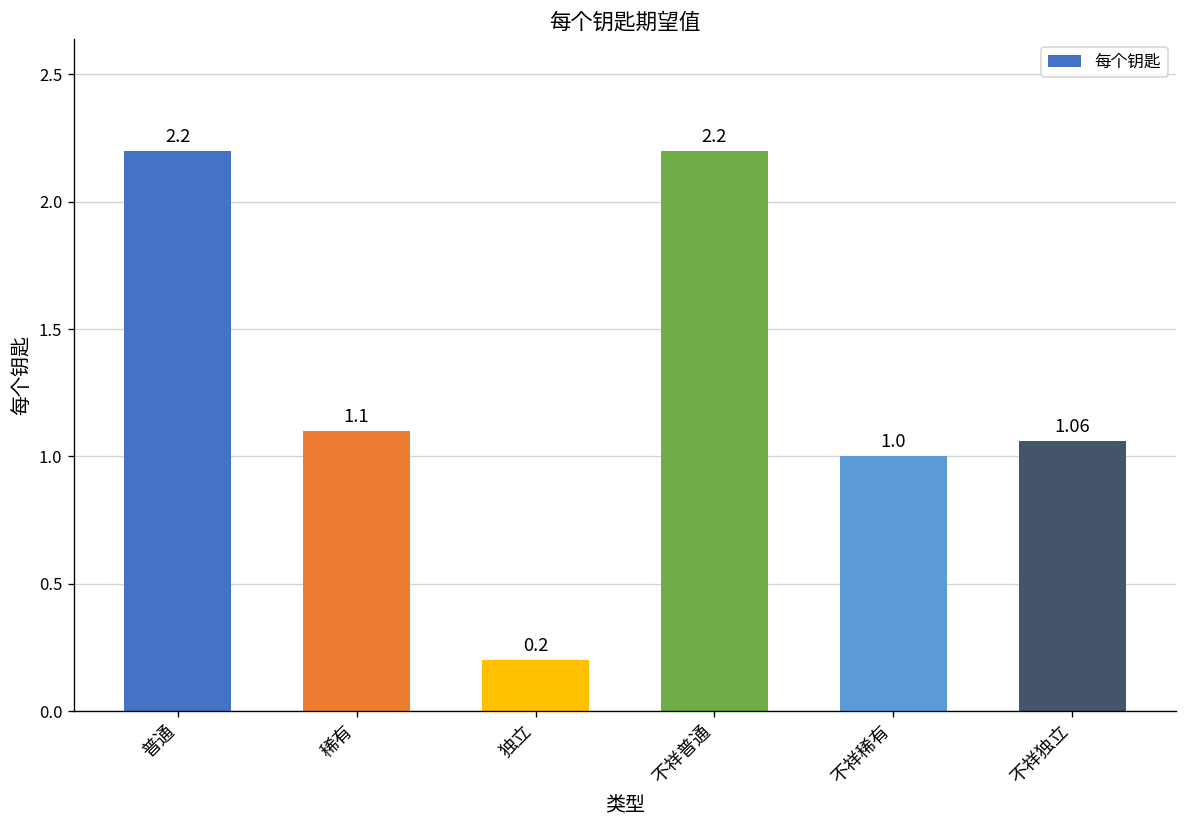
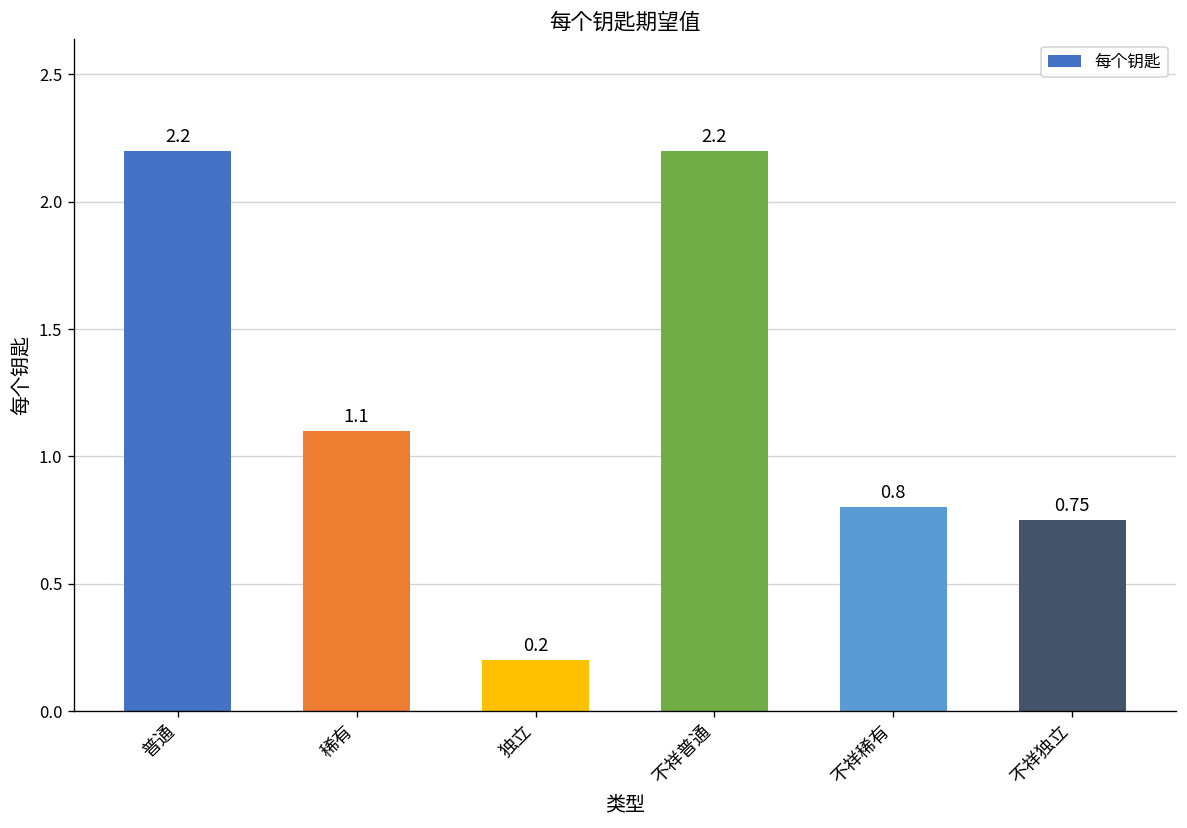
  {
    "普通": 2.2,
    "稀有": 1.1,
    "独立": 0.2,
    "不祥普通": 2.2,
-   "不祥稀有": 1.0,
-   "不祥独立": 1.06
+   "不祥稀有": 0.8,
+   "不祥独立": 0.75
  }
